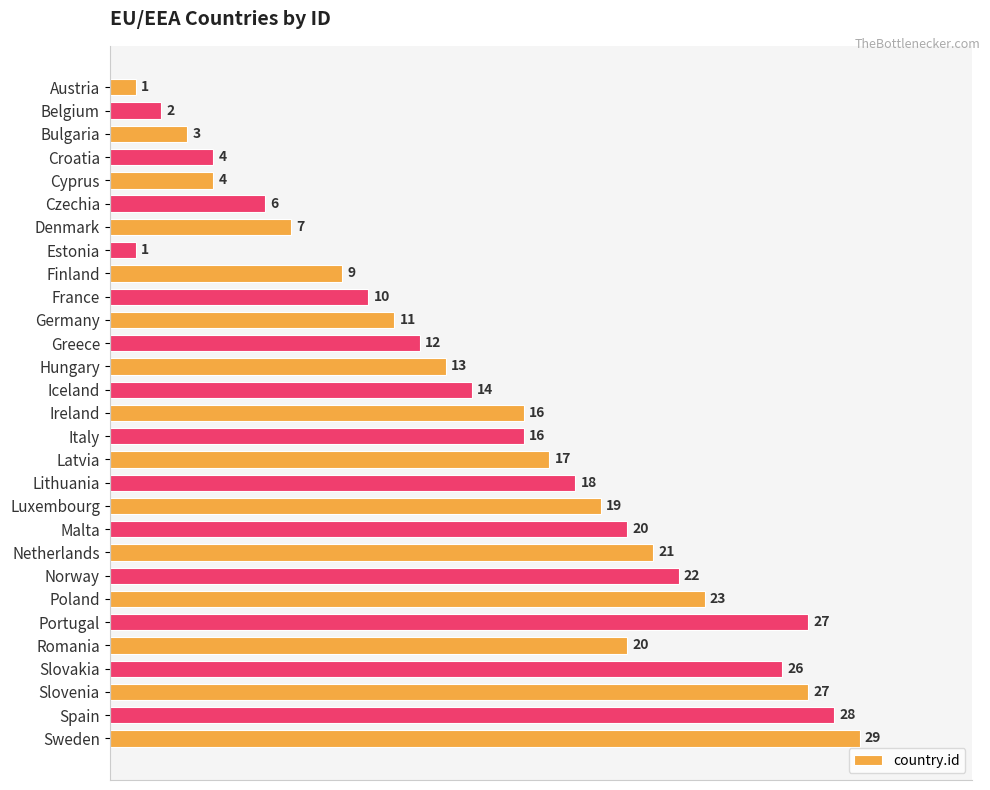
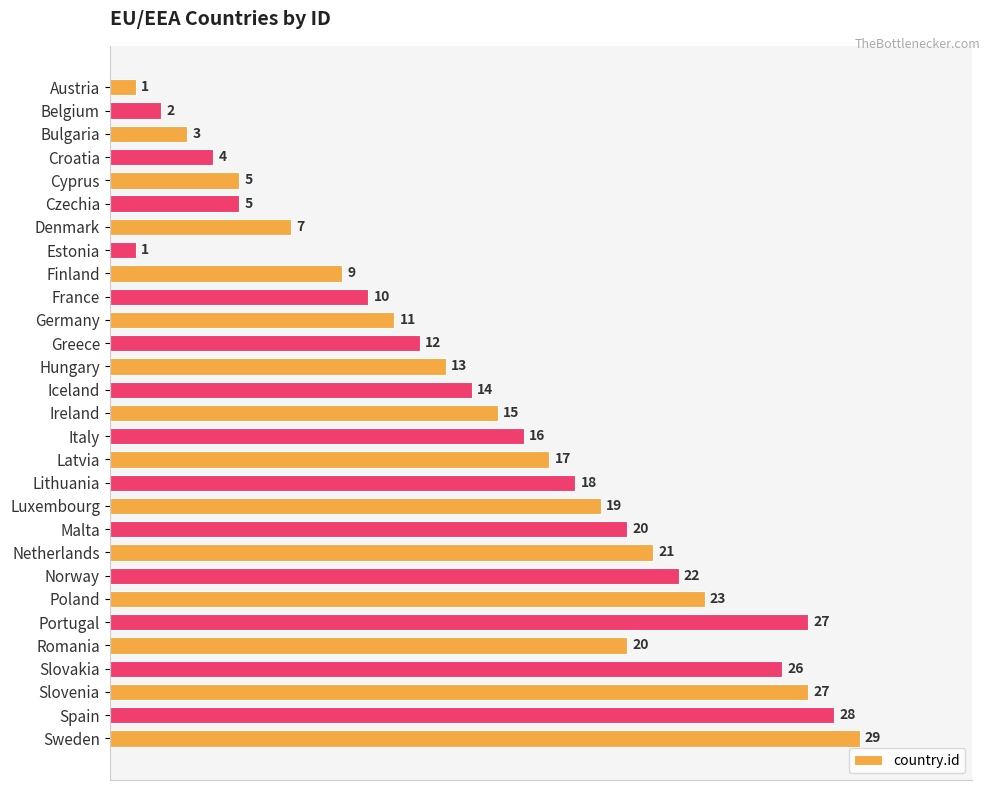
  {
    "Austria": 1,
    "Belgium": 2,
    "Bulgaria": 3,
    "Croatia": 4,
-   "Cyprus": 4,
-   "Czechia": 6,
+   "Cyprus": 5,
+   "Czechia": 5,
    "Denmark": 7,
    "Estonia": 1,
    "Finland": 9,
    "France": 10,
    "Germany": 11,
    "Greece": 12,
    "Hungary": 13,
    "Iceland": 14,
-   "Ireland": 16,
+   "Ireland": 15,
    "Italy": 16,
    "Latvia": 17,
    "Lithuania": 18,
    "Luxembourg": 19,
    "Malta": 20,
    "Netherlands": 21,
    "Norway": 22,
    "Poland": 23,
    "Portugal": 27,
    "Romania": 20,
    "Slovakia": 26,
    "Slovenia": 27,
    "Spain": 28,
    "Sweden": 29
  }
